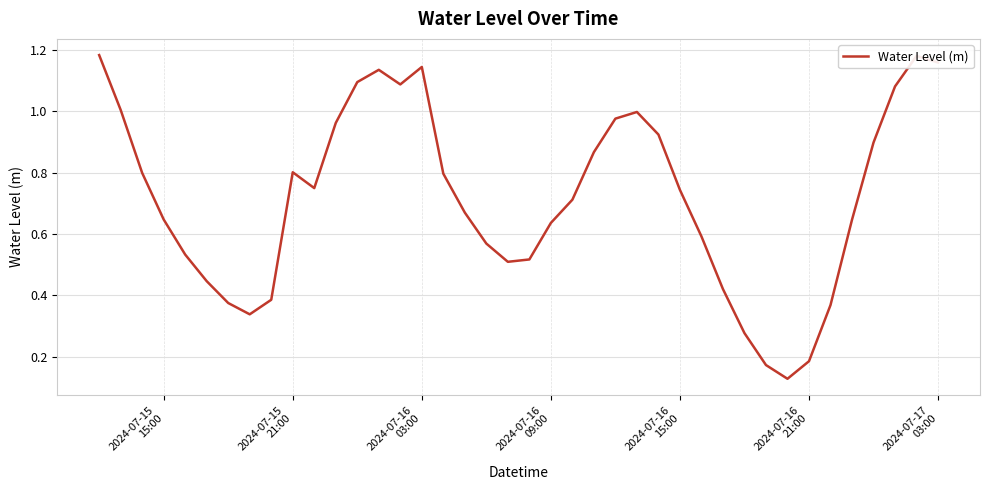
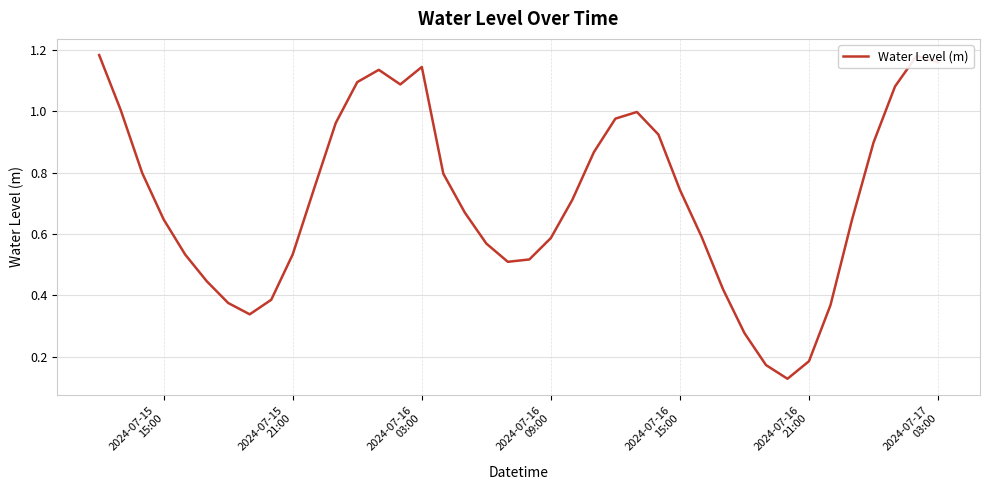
  {
    "2024-07-15 15:00": 0.65,
-   "2024-07-15 21:00": 0.80,
+   "2024-07-15 21:00": 0.53,
    "2024-07-16 03:00": 1.14,
-   "2024-07-16 09:00": 0.64,
+   "2024-07-16 09:00": 0.59,
    "2024-07-16 15:00": 0.74,
    "2024-07-16 21:00": 0.19
  }
